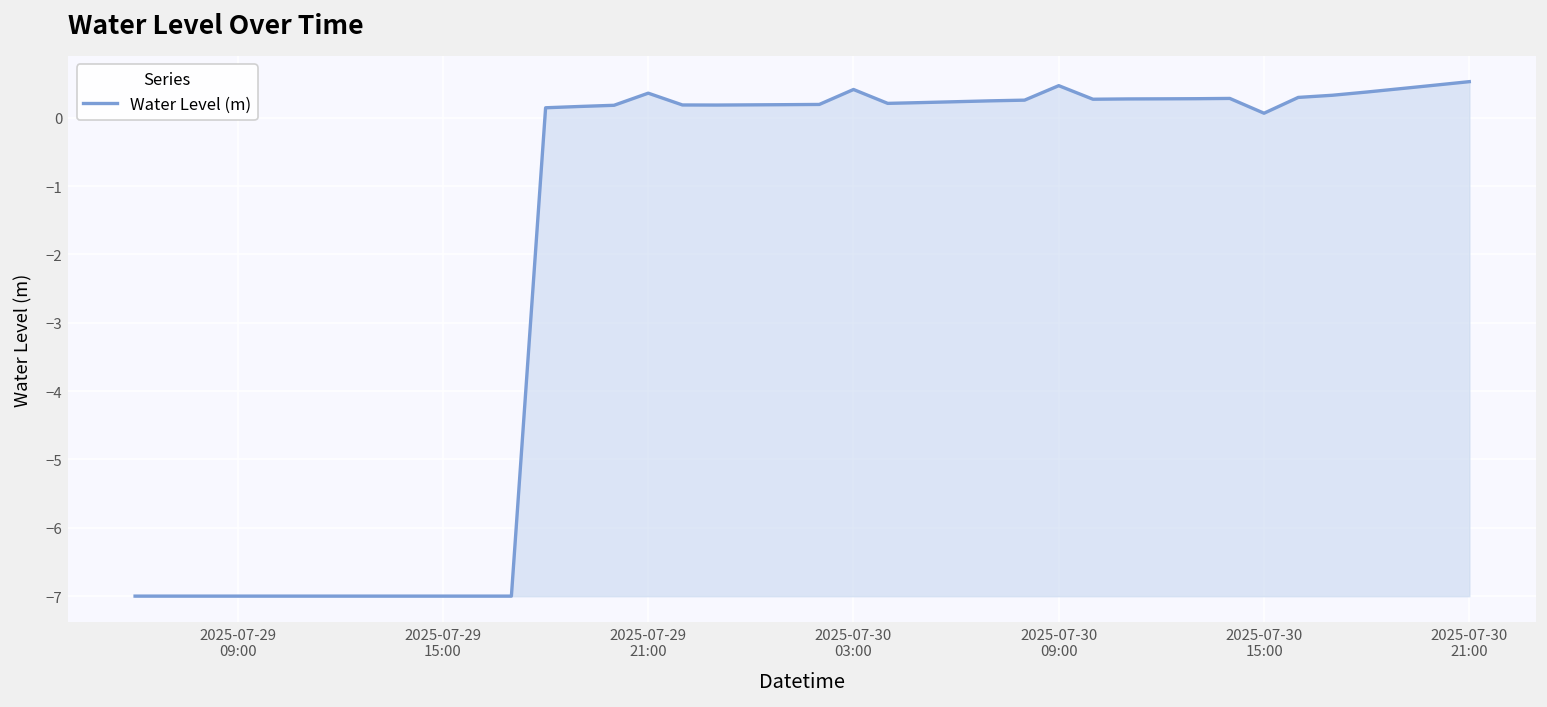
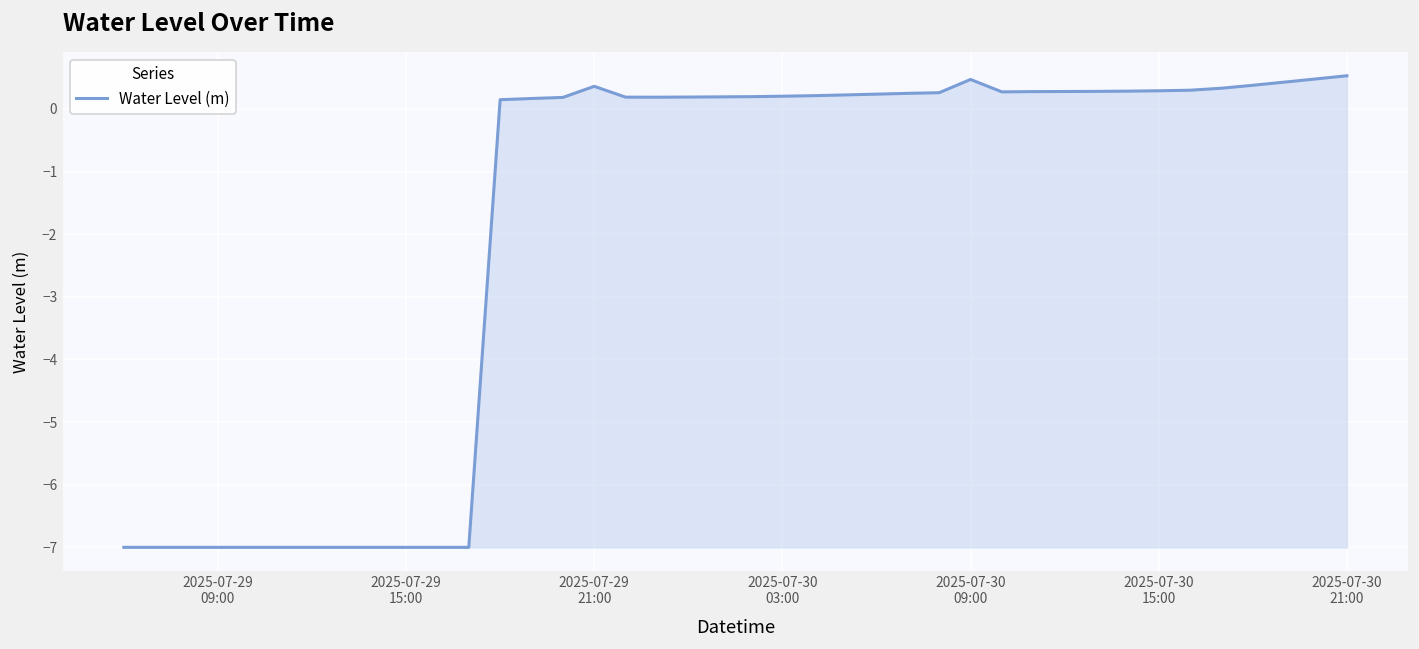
  {
    "2025-07-29 09:00": -7.0,
    "2025-07-29 15:00": -7.0,
    "2025-07-29 21:00": 0.4,
-   "2025-07-30 03:00": 0.4,
+   "2025-07-30 03:00": 0.2,
    "2025-07-30 09:00": 0.5,
-   "2025-07-30 15:00": 0.1,
+   "2025-07-30 15:00": 0.3,
    "2025-07-30 21:00": 0.5
  }
